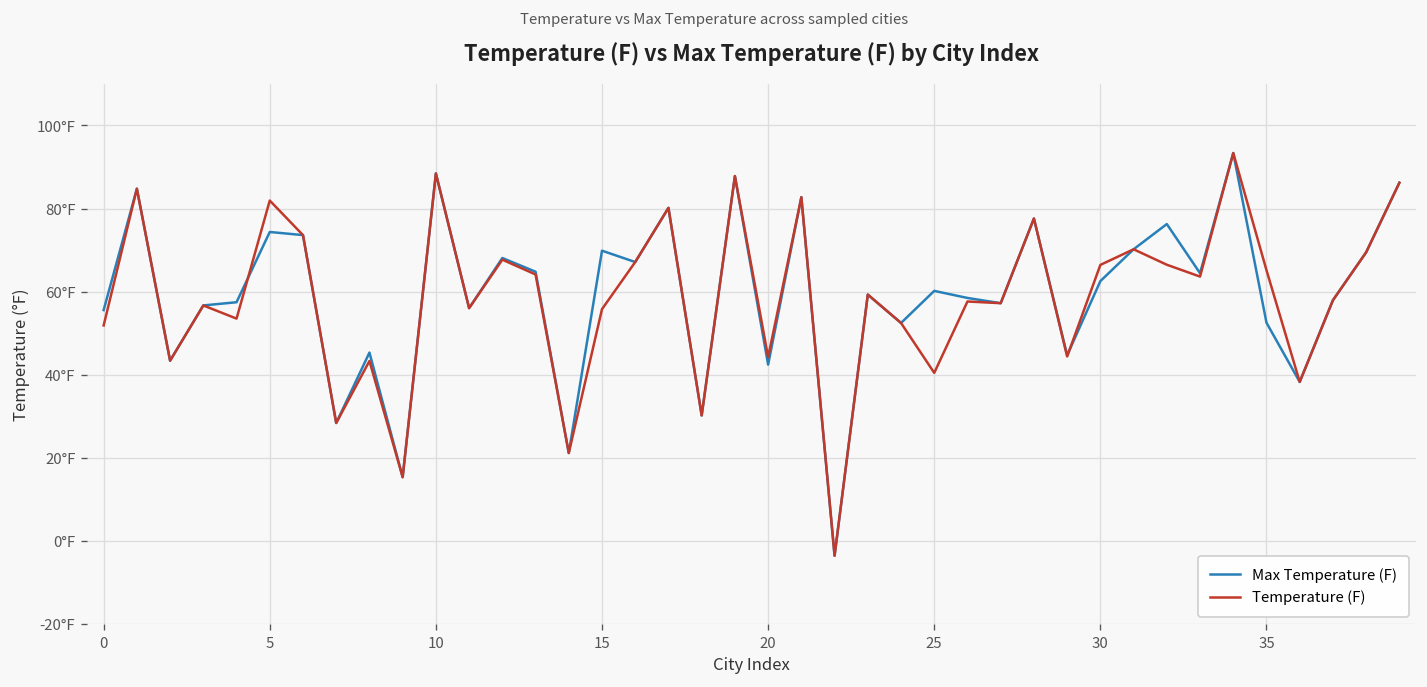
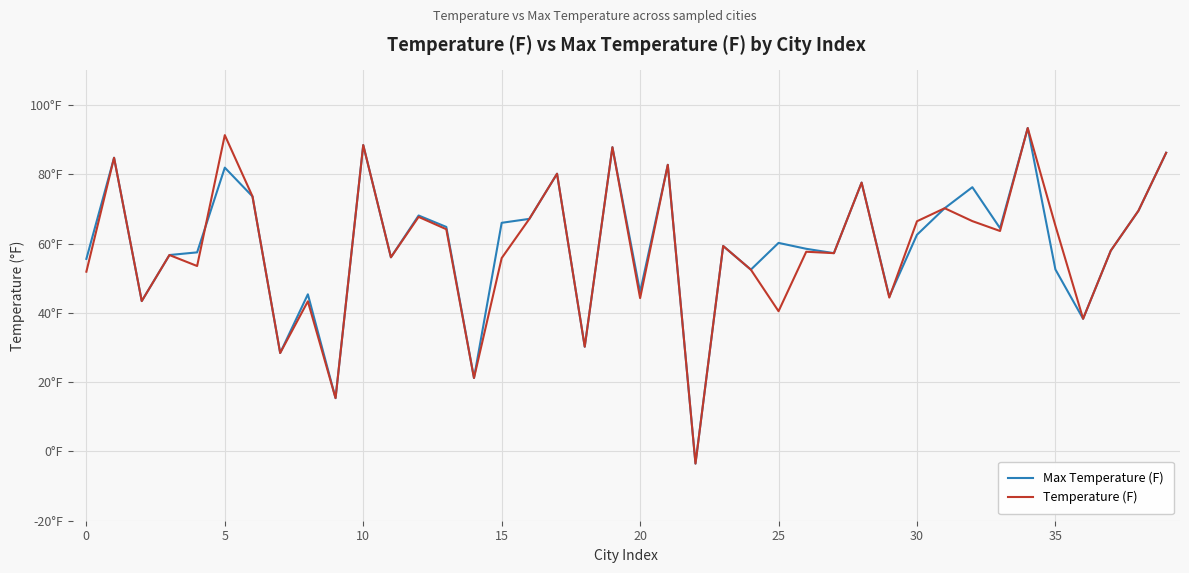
  {
    "Max Temperature (F)": {
      "0": "56°F",
-     "5": "74°F",
-     "15": "70°F",
-     "20": "42°F",
+     "5": "82°F",
+     "15": "66°F",
+     "20": "46°F",
      "25": "60°F",
      "30": "63°F",
      "35": "53°F"
    },
    "Temperature (F)": {
      "0": "52°F",
-     "5": "82°F",
+     "5": "91°F",
      "15": "56°F",
      "20": "44°F",
      "25": "40°F",
      "30": "66°F",
      "35": "65°F"
    }
  }
